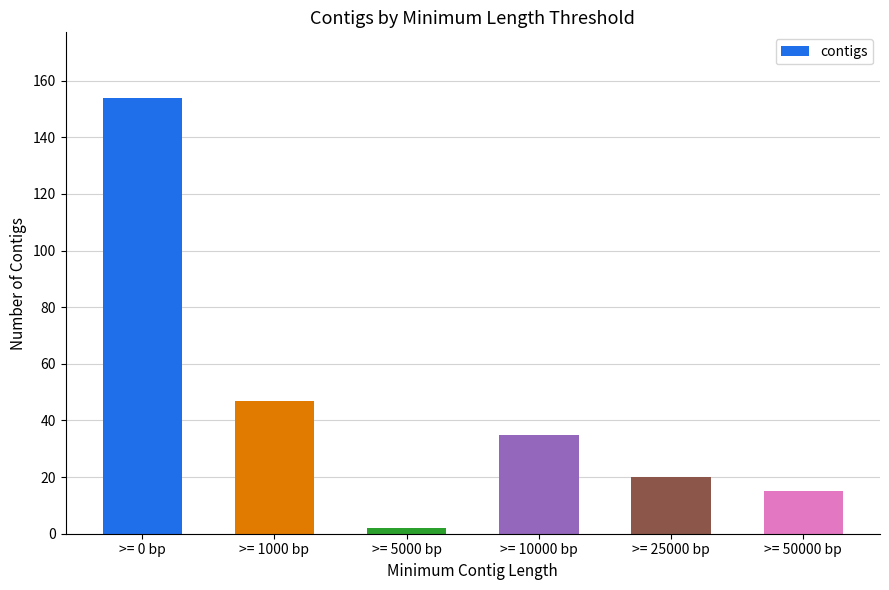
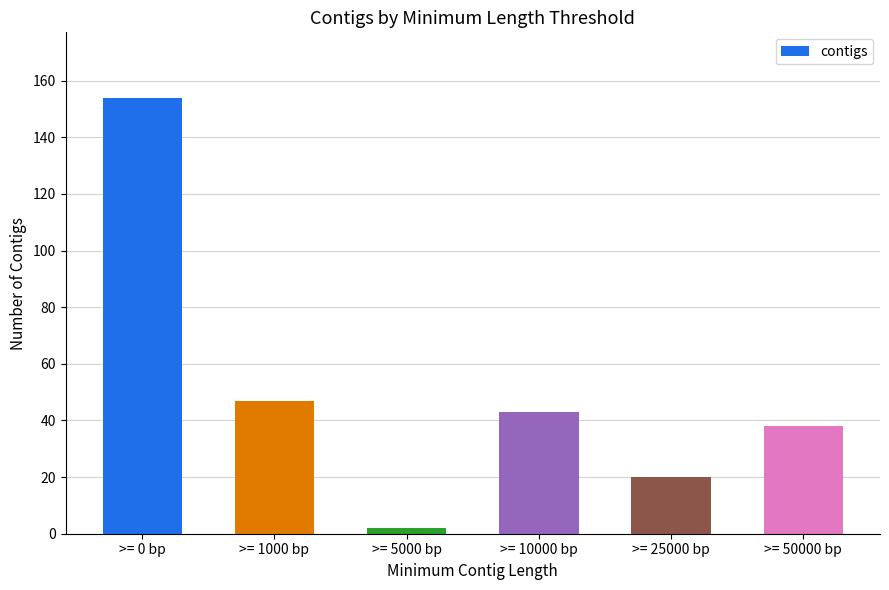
  {
    ">= 0 bp": 154,
    ">= 1000 bp": 47,
    ">= 5000 bp": 2,
-   ">= 10000 bp": 35,
+   ">= 10000 bp": 43,
    ">= 25000 bp": 20,
-   ">= 50000 bp": 15
+   ">= 50000 bp": 38
  }
